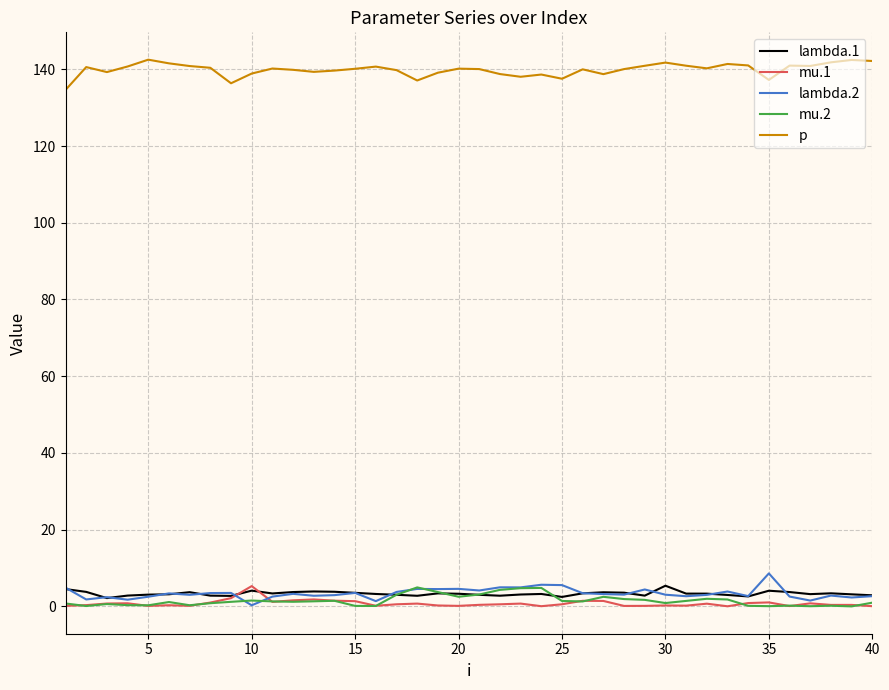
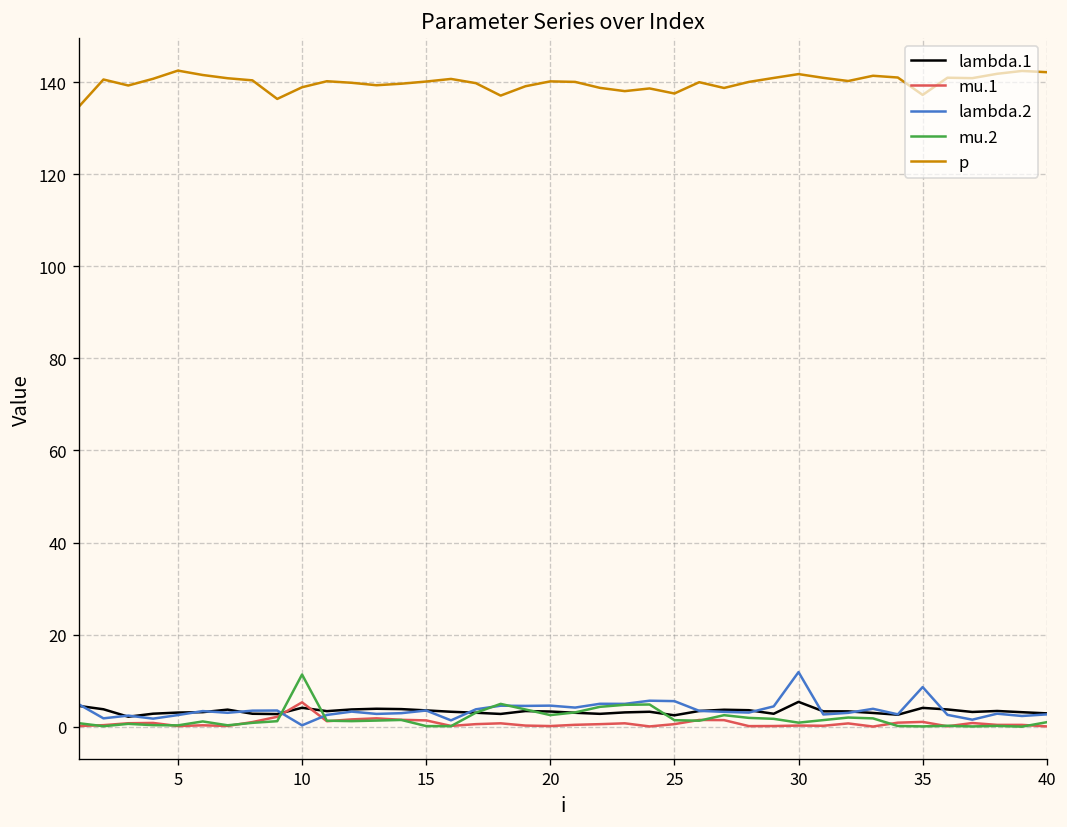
  {
    "lambda.1": {
      "10": 4,
      "20": 3,
      "25": 2,
      "30": 5,
      "35": 4
    },
    "mu.1": {
      "10": 5,
      "15": 1,
      "20": 0,
      "25": 1,
      "35": 1,
      "40": 0
    },
    "lambda.2": {
      "10": 0,
      "20": 5,
      "25": 6,
-     "30": 3,
+     "30": 12,
      "35": 9
    },
    "mu.2": {
-     "10": 2,
+     "10": 11,
      "15": 0,
      "20": 3,
      "25": 1,
      "35": 0,
      "40": 1
    },
    "p": {
      "5": 143,
      "10": 139,
      "15": 140,
      "20": 140,
      "25": 138,
      "30": 142,
      "40": 142
    }
  }
